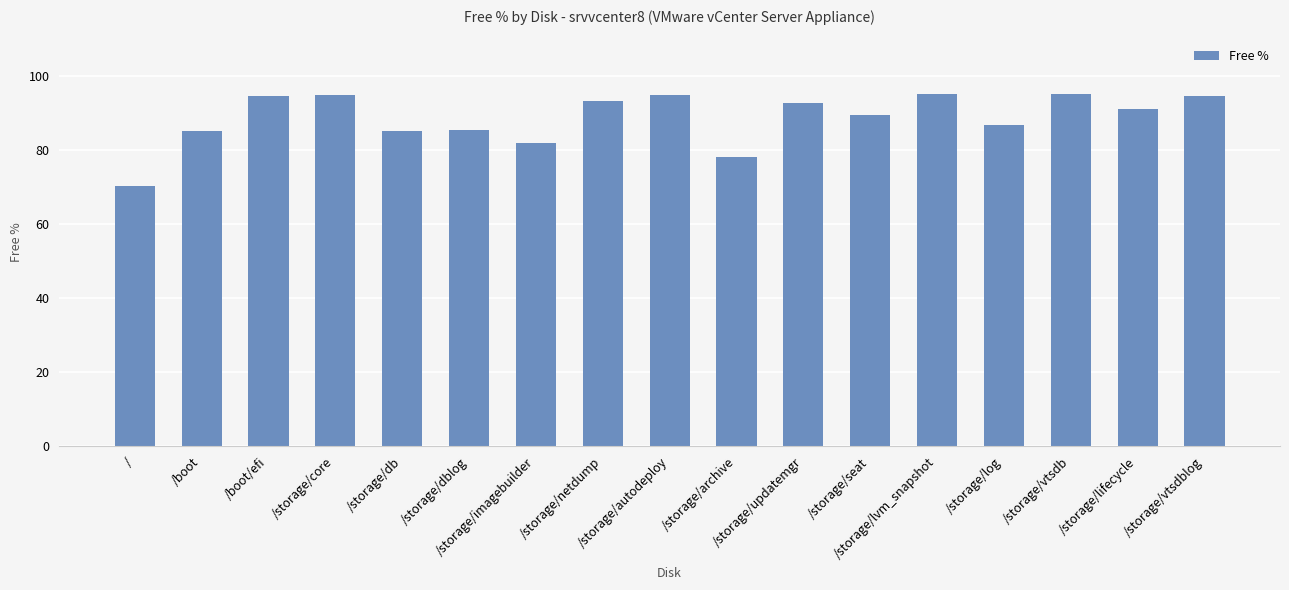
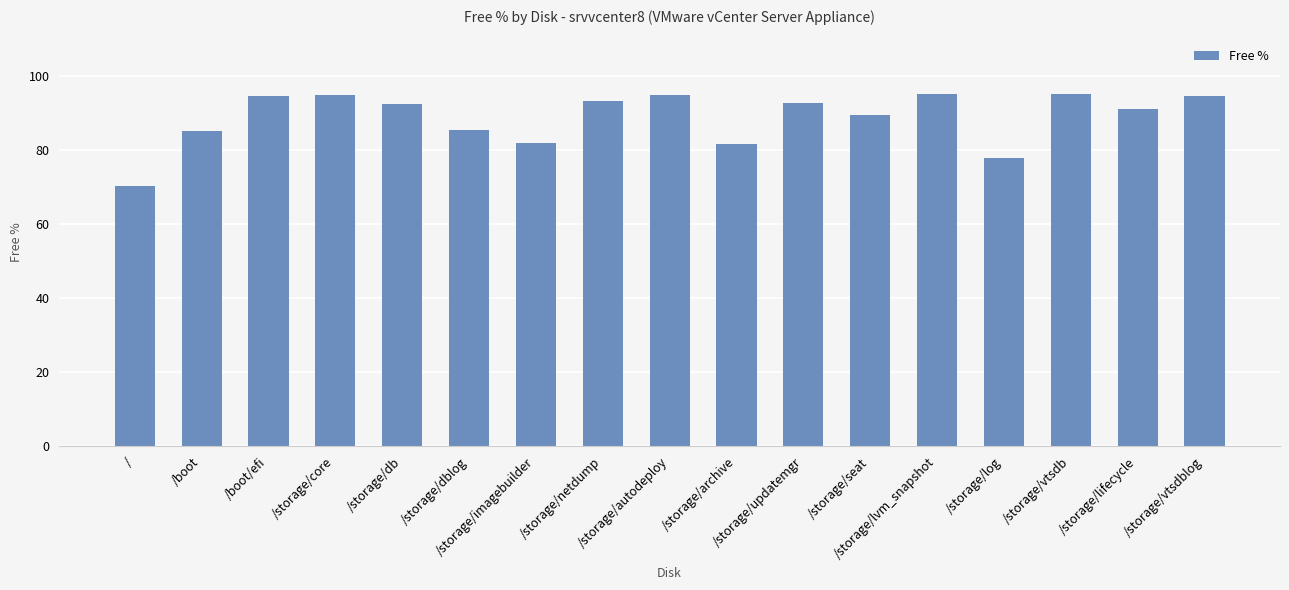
  {
    "/": 70,
    "/boot": 85,
    "/boot/efi": 94,
    "/storage/core": 95,
-   "/storage/db": 85,
+   "/storage/db": 92,
    "/storage/dblog": 85,
    "/storage/imagebuilder": 82,
    "/storage/netdump": 93,
    "/storage/autodeploy": 95,
-   "/storage/archive": 78,
+   "/storage/archive": 81,
    "/storage/updatemgr": 93,
    "/storage/seat": 89,
    "/storage/lvm_snapshot": 95,
-   "/storage/log": 87,
+   "/storage/log": 78,
    "/storage/vtsdb": 95,
    "/storage/lifecycle": 91,
    "/storage/vtsdblog": 95
  }
